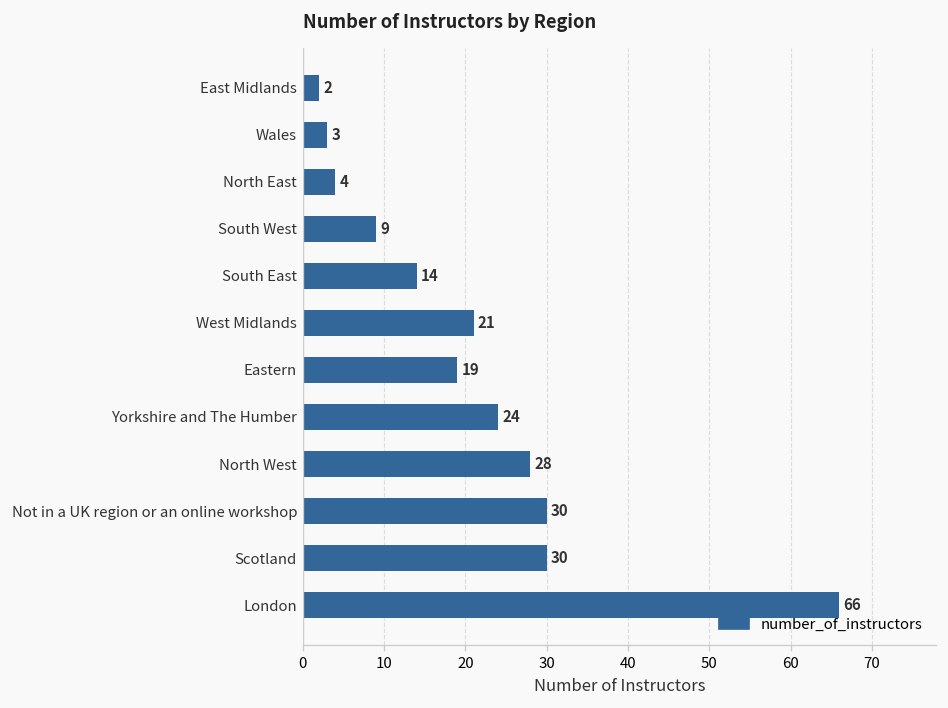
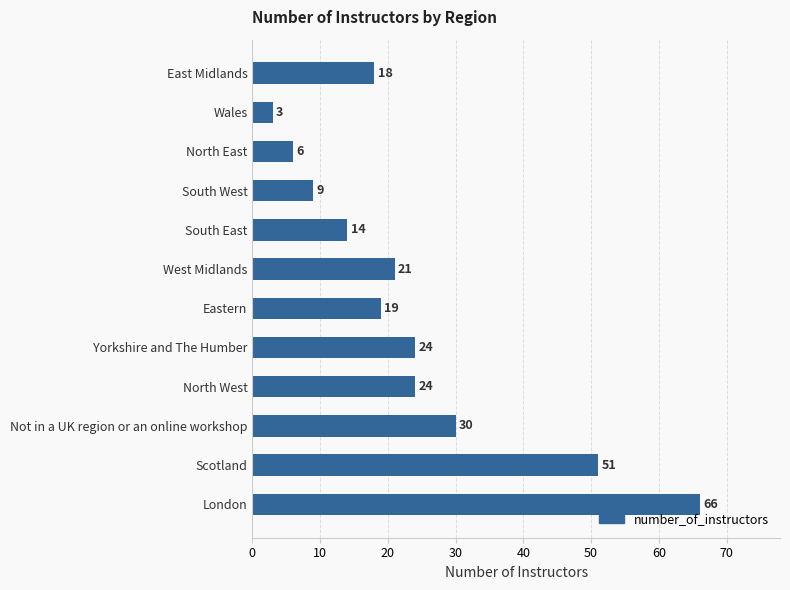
  {
-   "East Midlands": 2,
+   "East Midlands": 18,
    "Wales": 3,
-   "North East": 4,
+   "North East": 6,
    "South West": 9,
    "South East": 14,
    "West Midlands": 21,
    "Eastern": 19,
    "Yorkshire and The Humber": 24,
-   "North West": 28,
+   "North West": 24,
    "Not in a UK region or an online workshop": 30,
-   "Scotland": 30,
+   "Scotland": 51,
    "London": 66
  }
